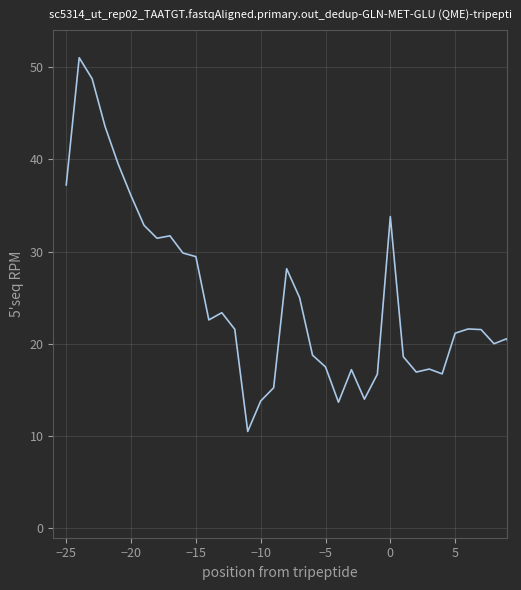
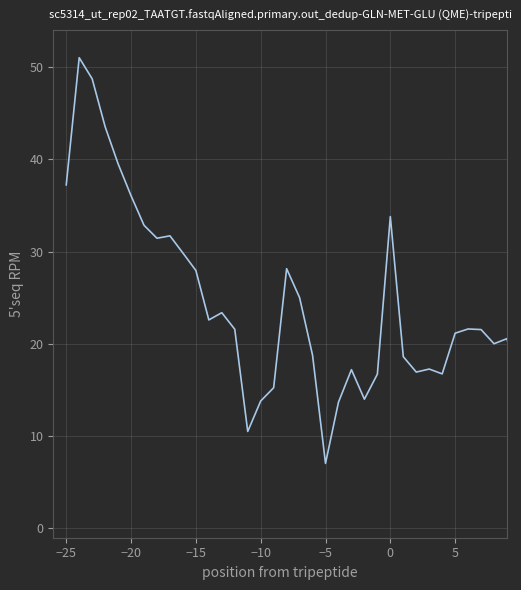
  {
    "−25": 37,
    "−20": 36,
-   "−15": 29,
+   "−15": 28,
    "−10": 14,
-   "−5": 18,
+   "−5": 7,
    "0": 34,
    "5": 21
  }
